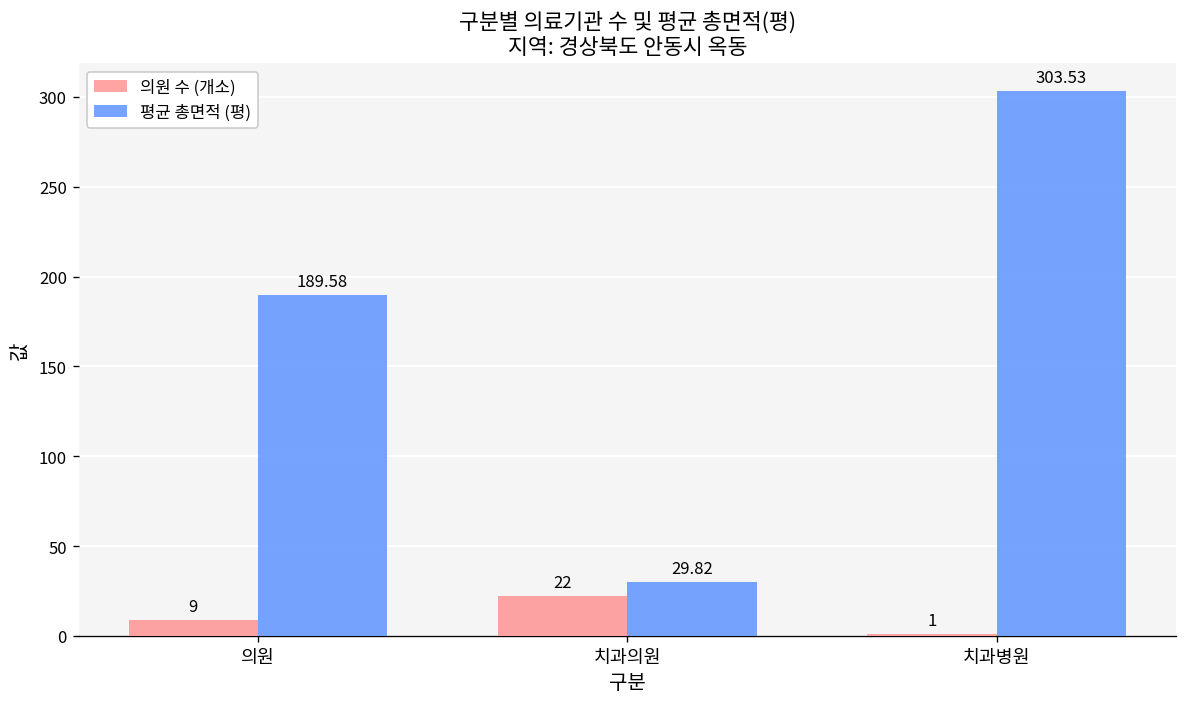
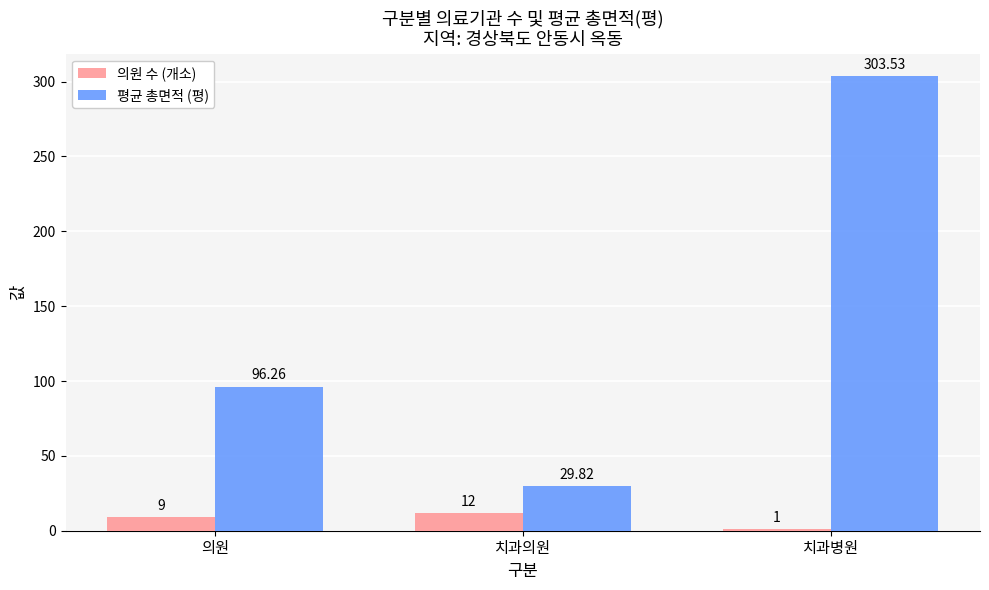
  {
    "의원 수 (개소)": {
      "의원": 9,
-     "치과의원": 22,
+     "치과의원": 12,
      "치과병원": 1
    },
    "평균 총면적 (평)": {
-     "의원": 189.58,
+     "의원": 96.26,
      "치과의원": 29.82,
      "치과병원": 303.53
    }
  }
